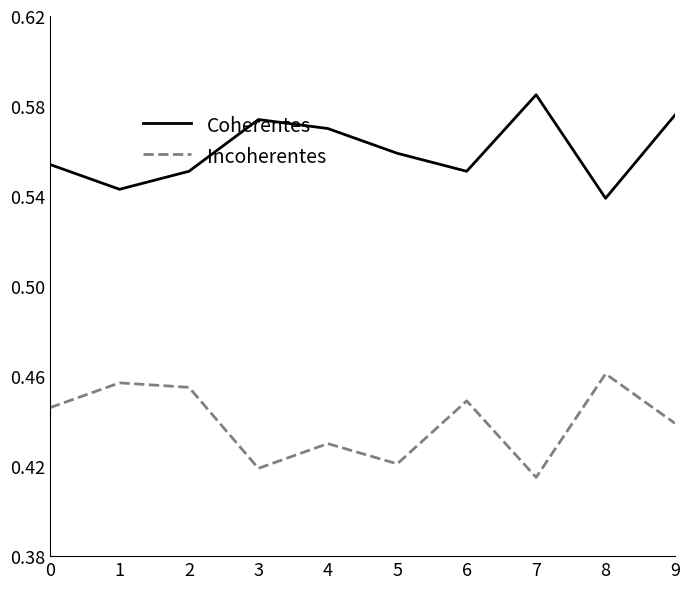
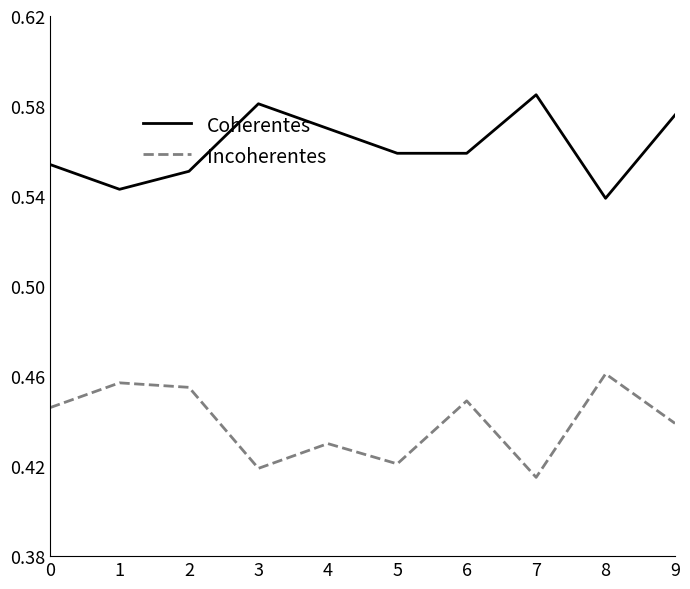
  {
    "Coherentes": {
      "0": 0.554,
      "1": 0.543,
      "2": 0.551,
-     "3": 0.574,
+     "3": 0.581,
      "4": 0.570,
      "5": 0.559,
-     "6": 0.551,
+     "6": 0.559,
      "7": 0.585,
      "8": 0.539,
      "9": 0.576
    },
    "Incoherentes": {
      "0": 0.446,
      "1": 0.457,
      "2": 0.455,
      "3": 0.419,
      "4": 0.430,
      "5": 0.421,
      "6": 0.449,
      "7": 0.415,
      "8": 0.461,
      "9": 0.439
    }
  }
